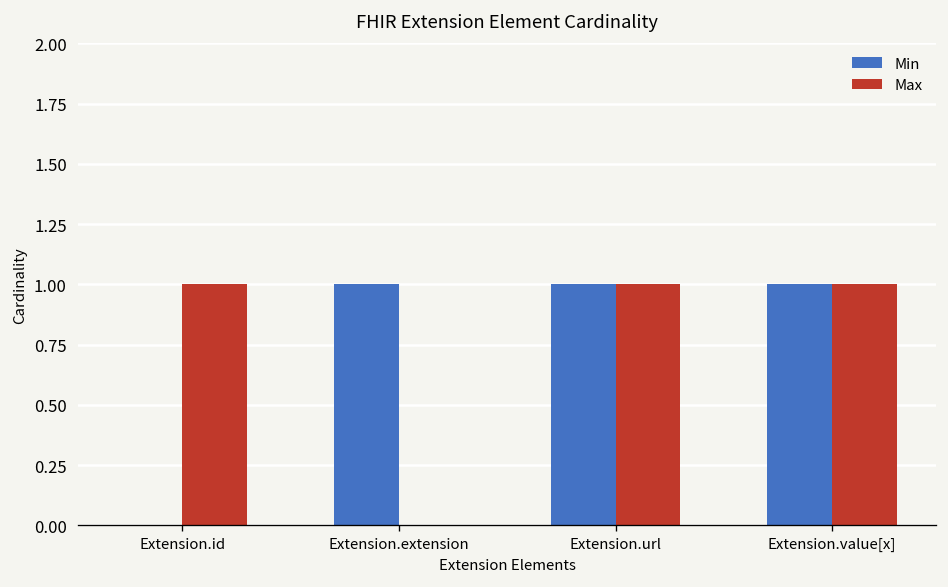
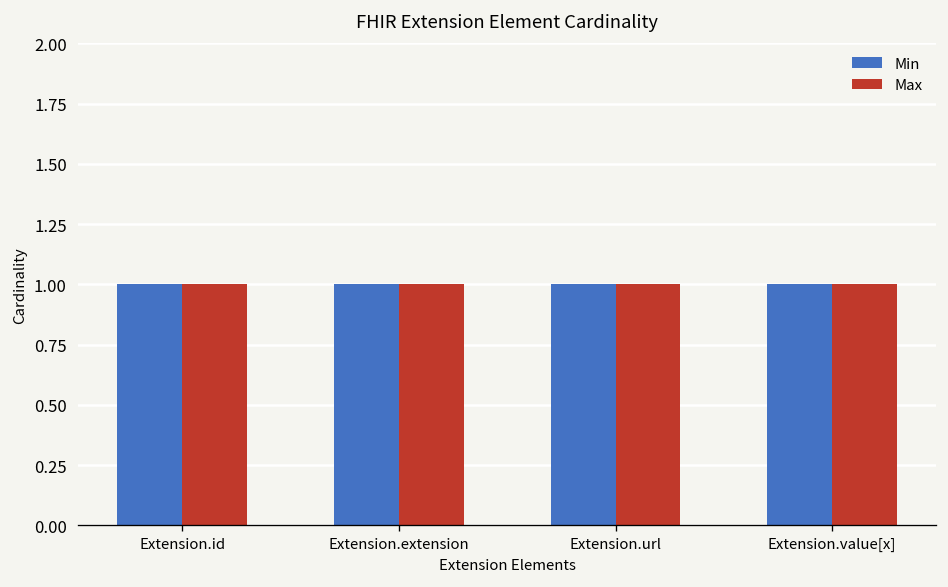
  {
    "Min": {
-     "Extension.id": 0,
+     "Extension.id": 1,
      "Extension.extension": 1,
      "Extension.url": 1,
      "Extension.value[x]": 1
    },
    "Max": {
      "Extension.id": 1,
-     "Extension.extension": 0,
+     "Extension.extension": 1,
      "Extension.url": 1,
      "Extension.value[x]": 1
    }
  }
